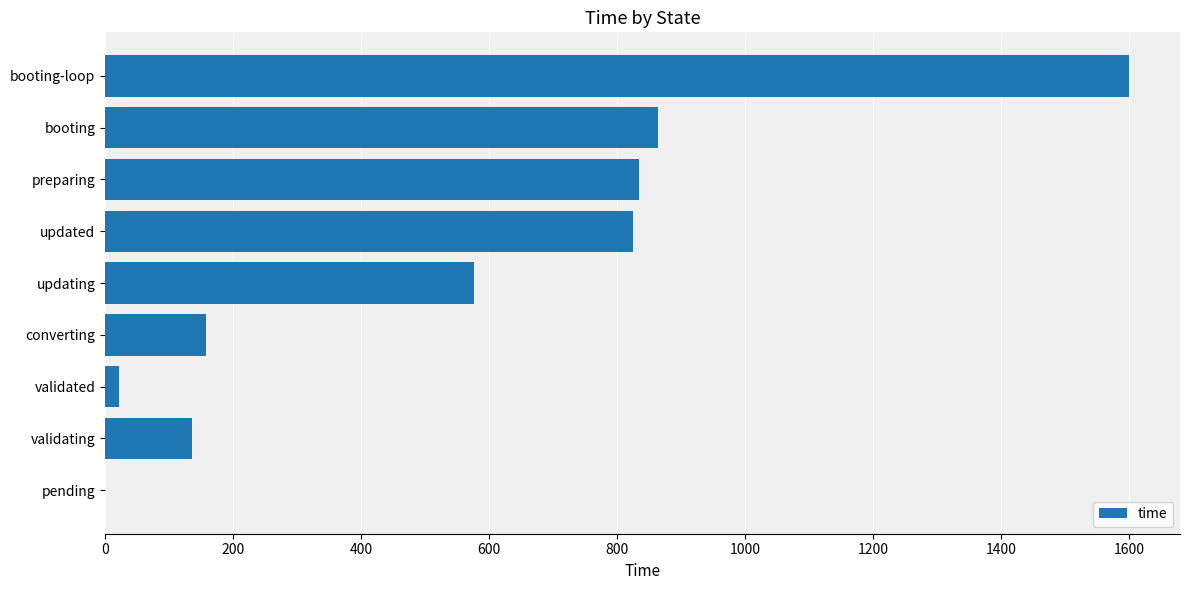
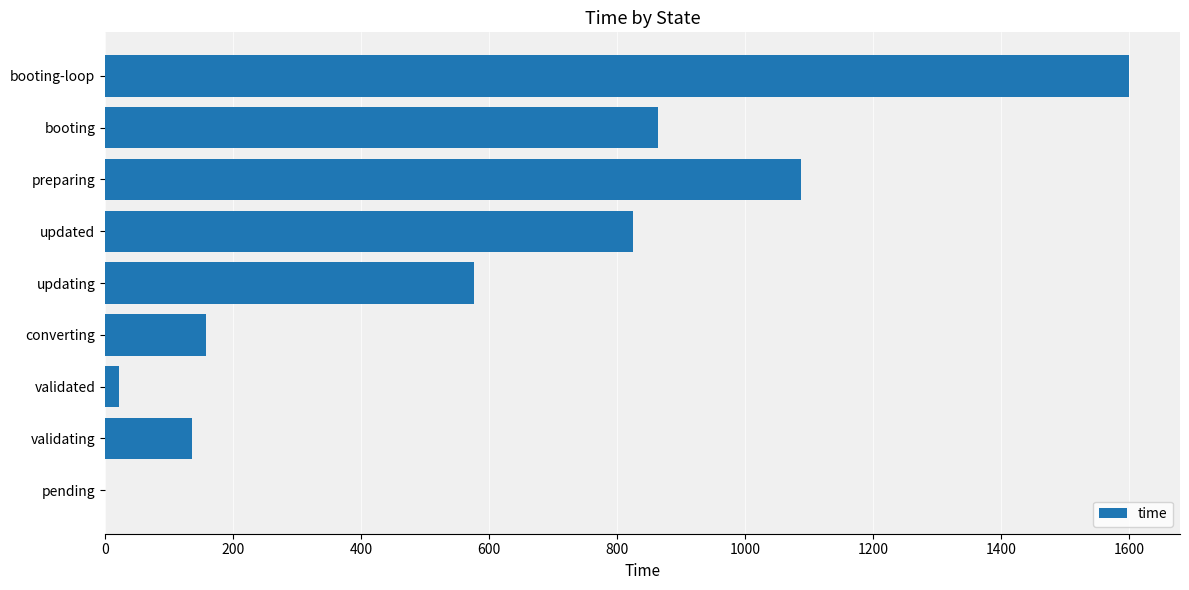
  {
    "booting-loop": 1600,
    "booting": 870,
-   "preparing": 830,
+   "preparing": 1090,
    "updated": 830,
    "updating": 580,
    "converting": 160,
    "validated": 20,
    "validating": 140,
    "pending": 0
  }
